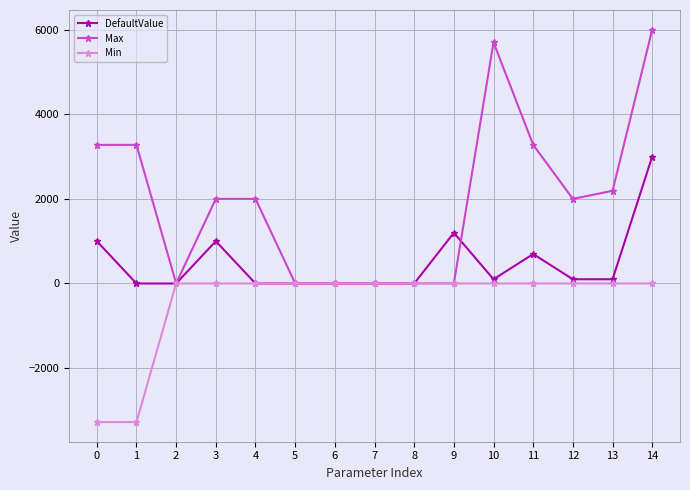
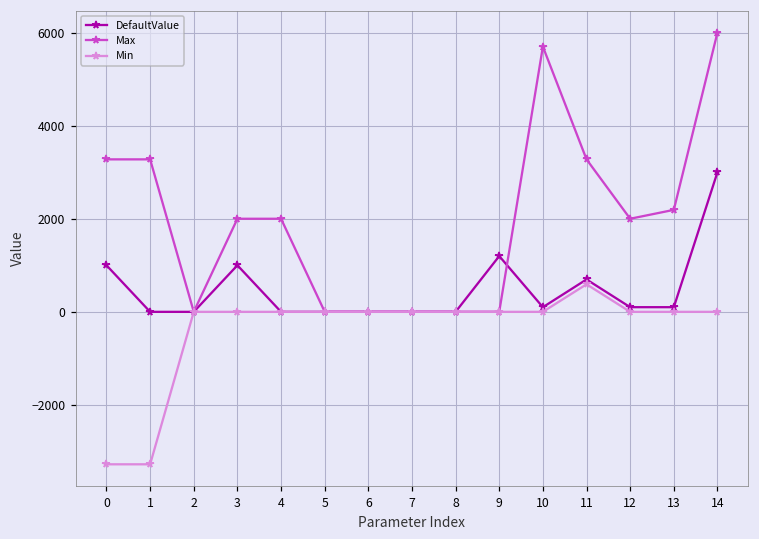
  {
    "DefaultValue": {
      "0": 1000,
      "1": 0,
      "3": 1000,
      "9": 1200,
      "10": 100,
      "11": 700,
      "12": 100,
      "13": 100,
      "14": 3000
    },
    "Max": {
      "0": 3300,
      "1": 3300,
      "3": 2000,
      "4": 2000,
      "10": 5700,
      "11": 3300,
      "12": 2000,
      "13": 2200,
      "14": 6000
    },
    "Min": {
      "0": -3300,
      "1": -3300,
      "3": 0,
      "10": 0,
-     "11": 0,
+     "11": 600,
      "12": 0,
      "13": 0,
      "14": 0
    }
  }
